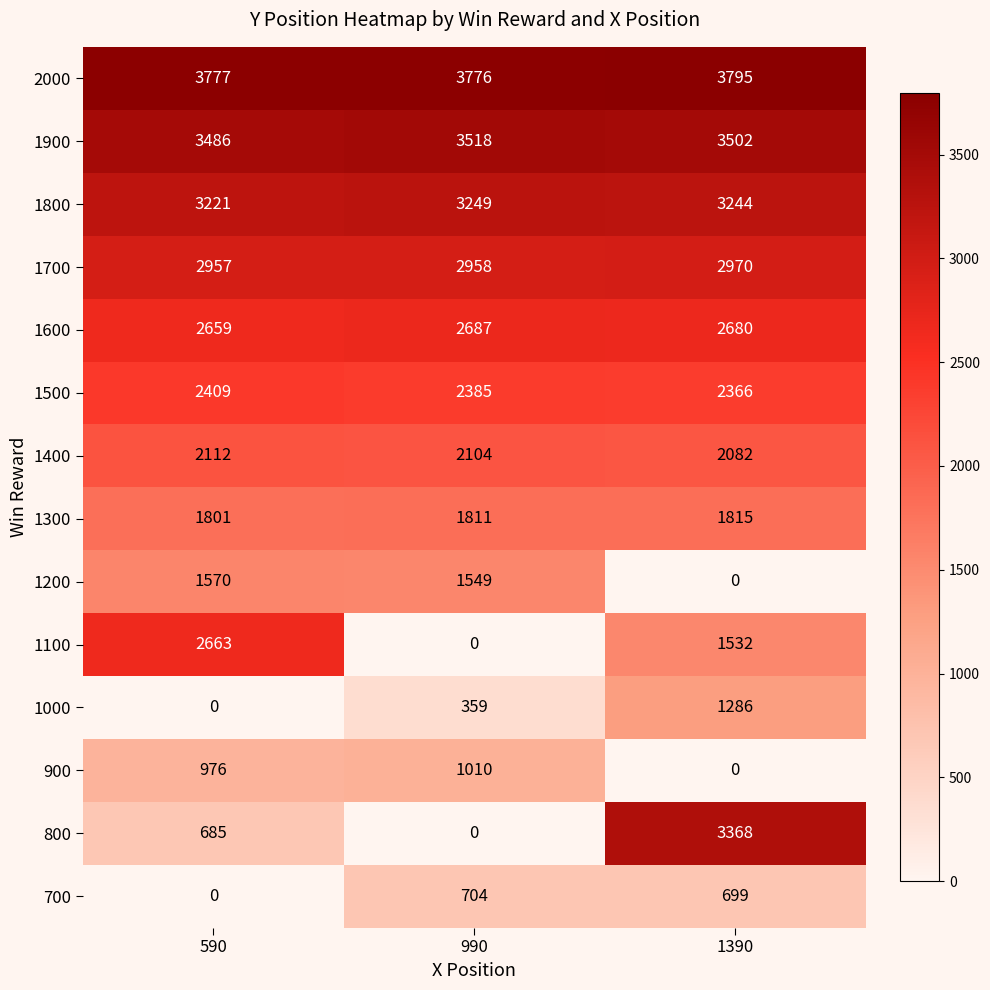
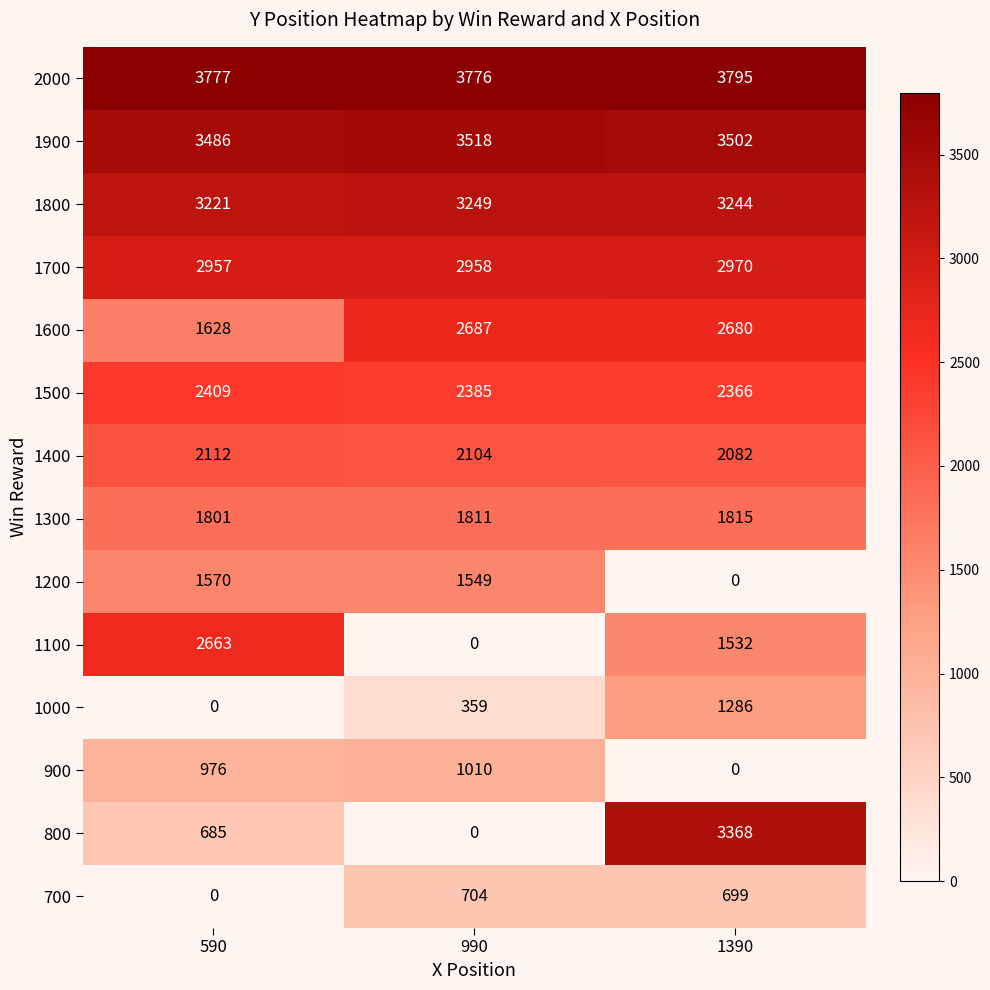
  {
    "2000": {
      "590": 3777,
      "990": 3776,
      "1390": 3795
    },
    "1900": {
      "590": 3486,
      "990": 3518,
      "1390": 3502
    },
    "1800": {
      "590": 3221,
      "990": 3249,
      "1390": 3244
    },
    "1700": {
      "590": 2957,
      "990": 2958,
      "1390": 2970
    },
    "1600": {
-     "590": 2659,
+     "590": 1628,
      "990": 2687,
      "1390": 2680
    },
    "1500": {
      "590": 2409,
      "990": 2385,
      "1390": 2366
    },
    "1400": {
      "590": 2112,
      "990": 2104,
      "1390": 2082
    },
    "1300": {
      "590": 1801,
      "990": 1811,
      "1390": 1815
    },
    "1200": {
      "590": 1570,
      "990": 1549,
      "1390": 0
    },
    "1100": {
      "590": 2663,
      "990": 0,
      "1390": 1532
    },
    "1000": {
      "590": 0,
      "990": 359,
      "1390": 1286
    },
    "900": {
      "590": 976,
      "990": 1010,
      "1390": 0
    },
    "800": {
      "590": 685,
      "990": 0,
      "1390": 3368
    },
    "700": {
      "590": 0,
      "990": 704,
      "1390": 699
    }
  }
